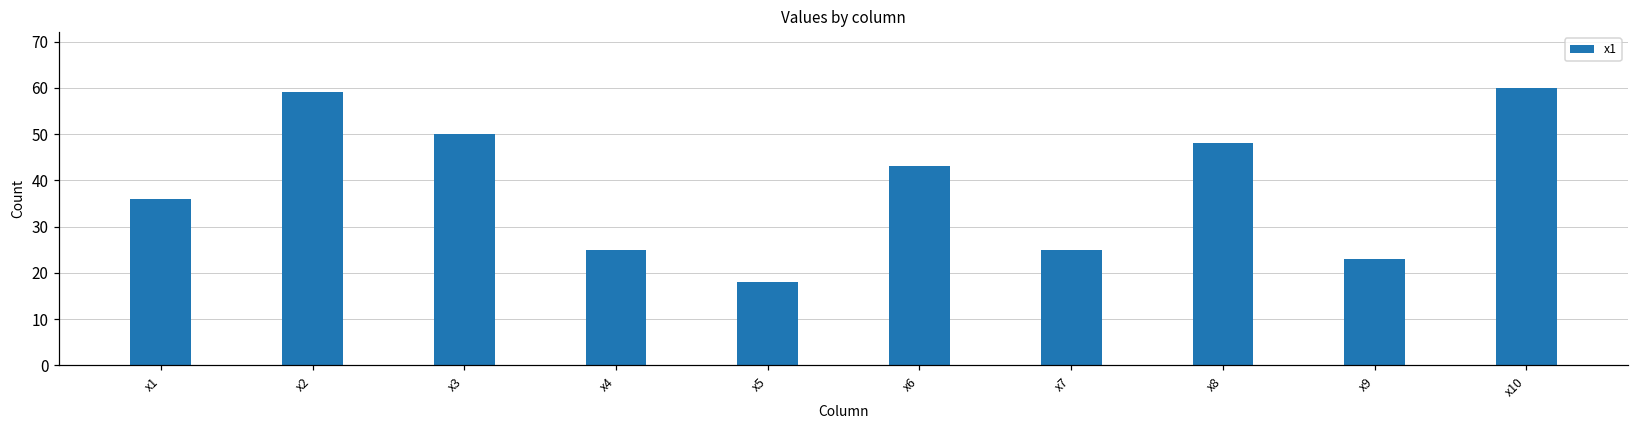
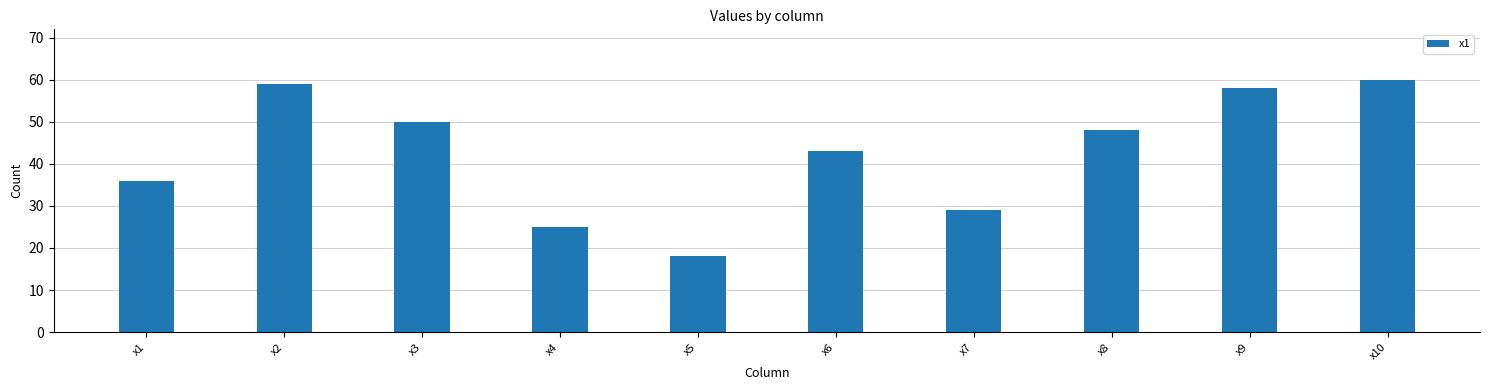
  {
    "x1": 36,
    "x2": 59,
    "x3": 50,
    "x4": 25,
    "x5": 18,
    "x6": 43,
-   "x7": 25,
+   "x7": 29,
    "x8": 48,
-   "x9": 23,
+   "x9": 58,
    "x10": 60
  }
